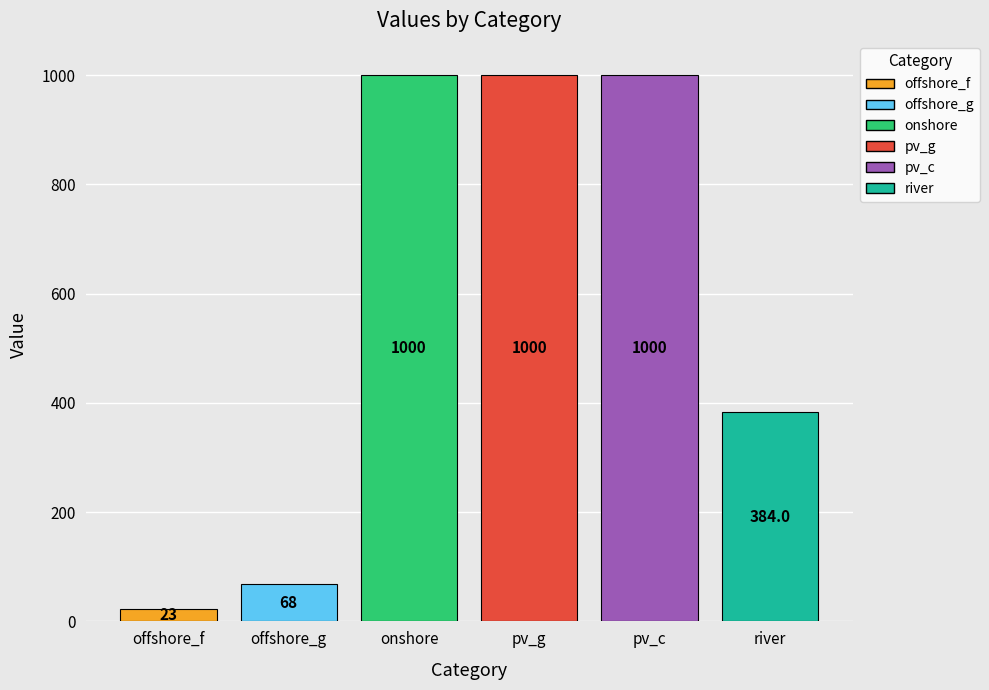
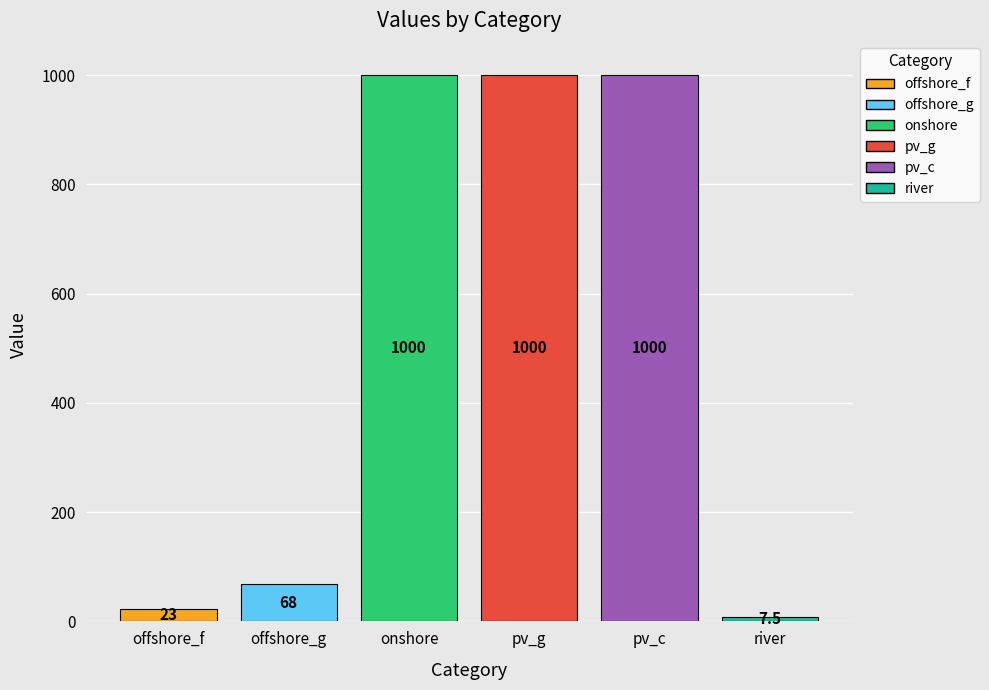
  {
    "offshore_f": 23,
    "offshore_g": 68,
    "onshore": 1000,
    "pv_g": 1000,
    "pv_c": 1000,
-   "river": 384.0
+   "river": 7.5
  }
